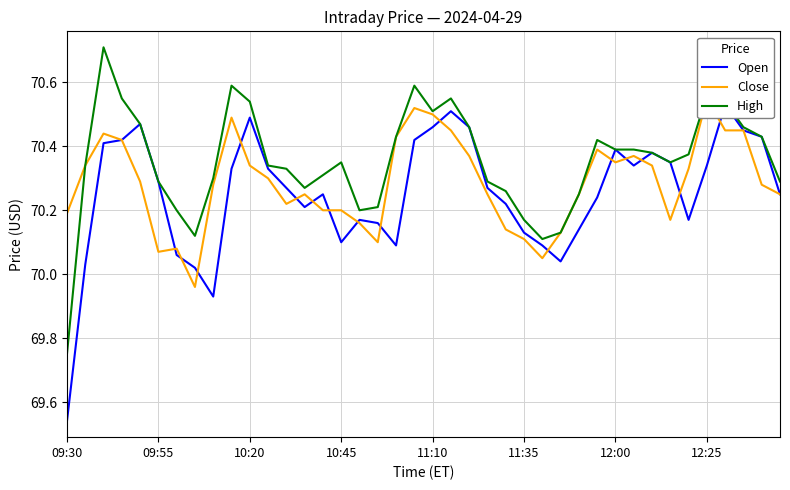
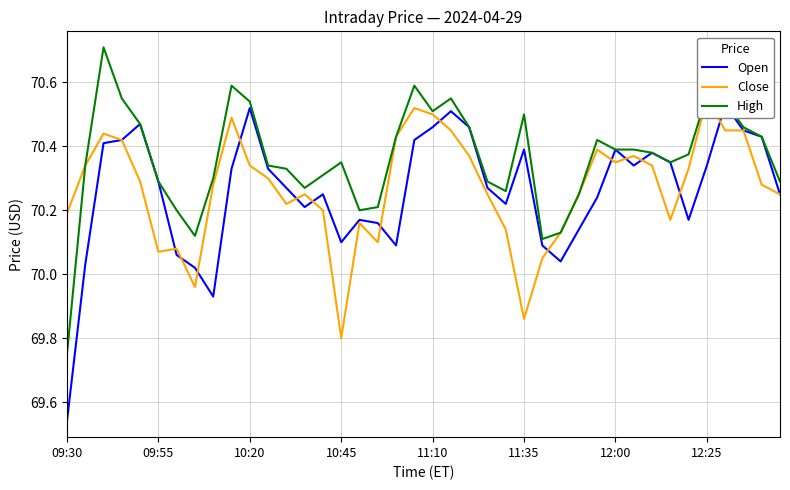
  {
    "Open": {
      "09:30": 69.54,
-     "10:20": 70.49,
+     "10:20": 70.52,
      "10:45": 70.10,
      "11:10": 70.46,
-     "11:35": 70.13,
+     "11:35": 70.39,
      "12:25": 70.34
    },
    "Close": {
      "09:30": 70.19,
      "09:55": 70.07,
      "10:20": 70.34,
-     "10:45": 70.2,
+     "10:45": 69.8,
      "11:10": 70.50,
-     "11:35": 70.11,
+     "11:35": 69.86,
      "12:00": 70.35
    },
    "High": {
      "09:30": 69.75,
      "10:20": 70.54,
      "10:45": 70.35,
      "11:10": 70.51,
-     "11:35": 70.17
+     "11:35": 70.50
    }
  }
